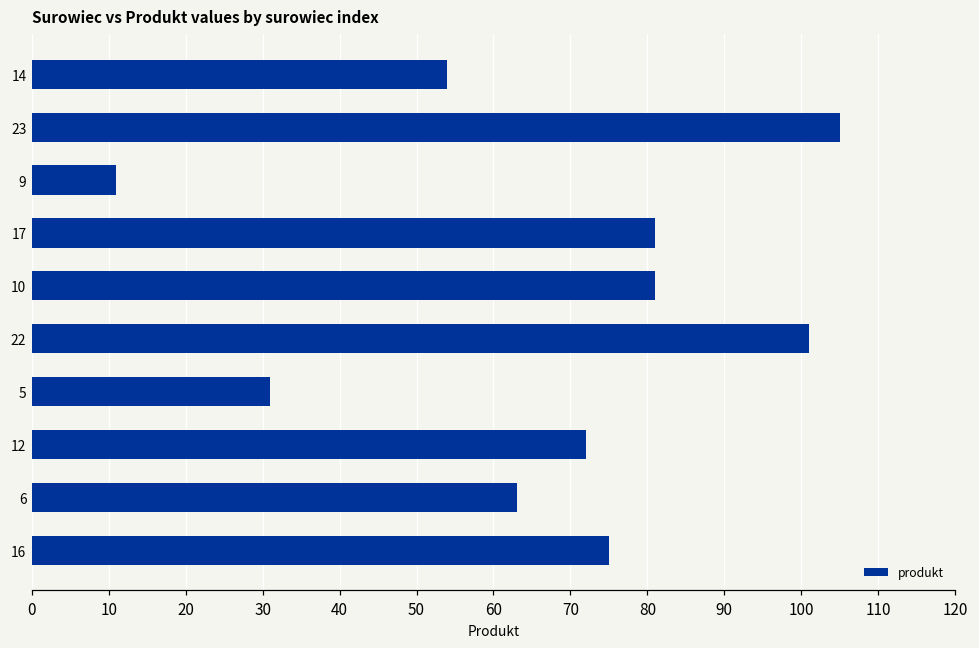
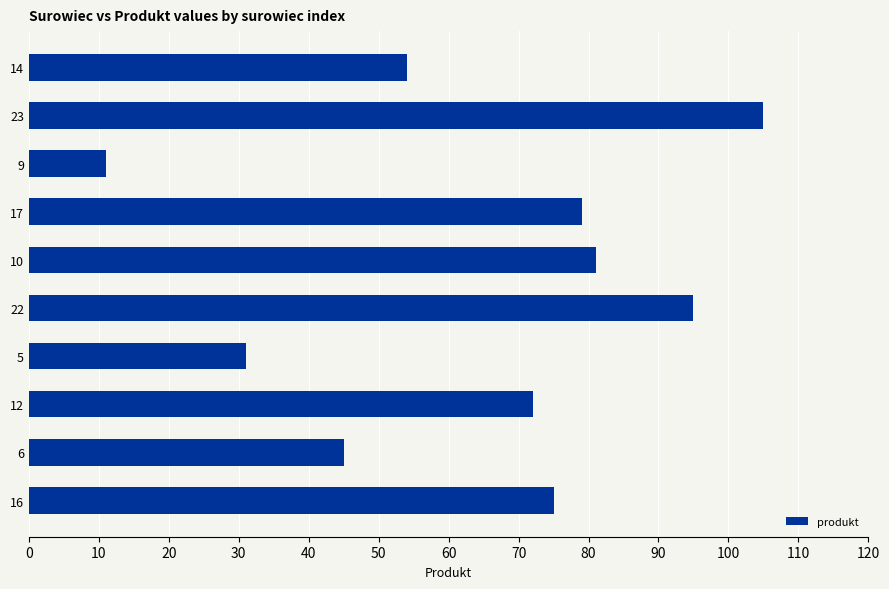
  {
    "14": 54,
    "23": 105,
    "9": 11,
-   "17": 81,
+   "17": 79,
    "10": 81,
-   "22": 101,
+   "22": 95,
    "5": 31,
    "12": 72,
-   "6": 63,
+   "6": 45,
    "16": 75
  }
